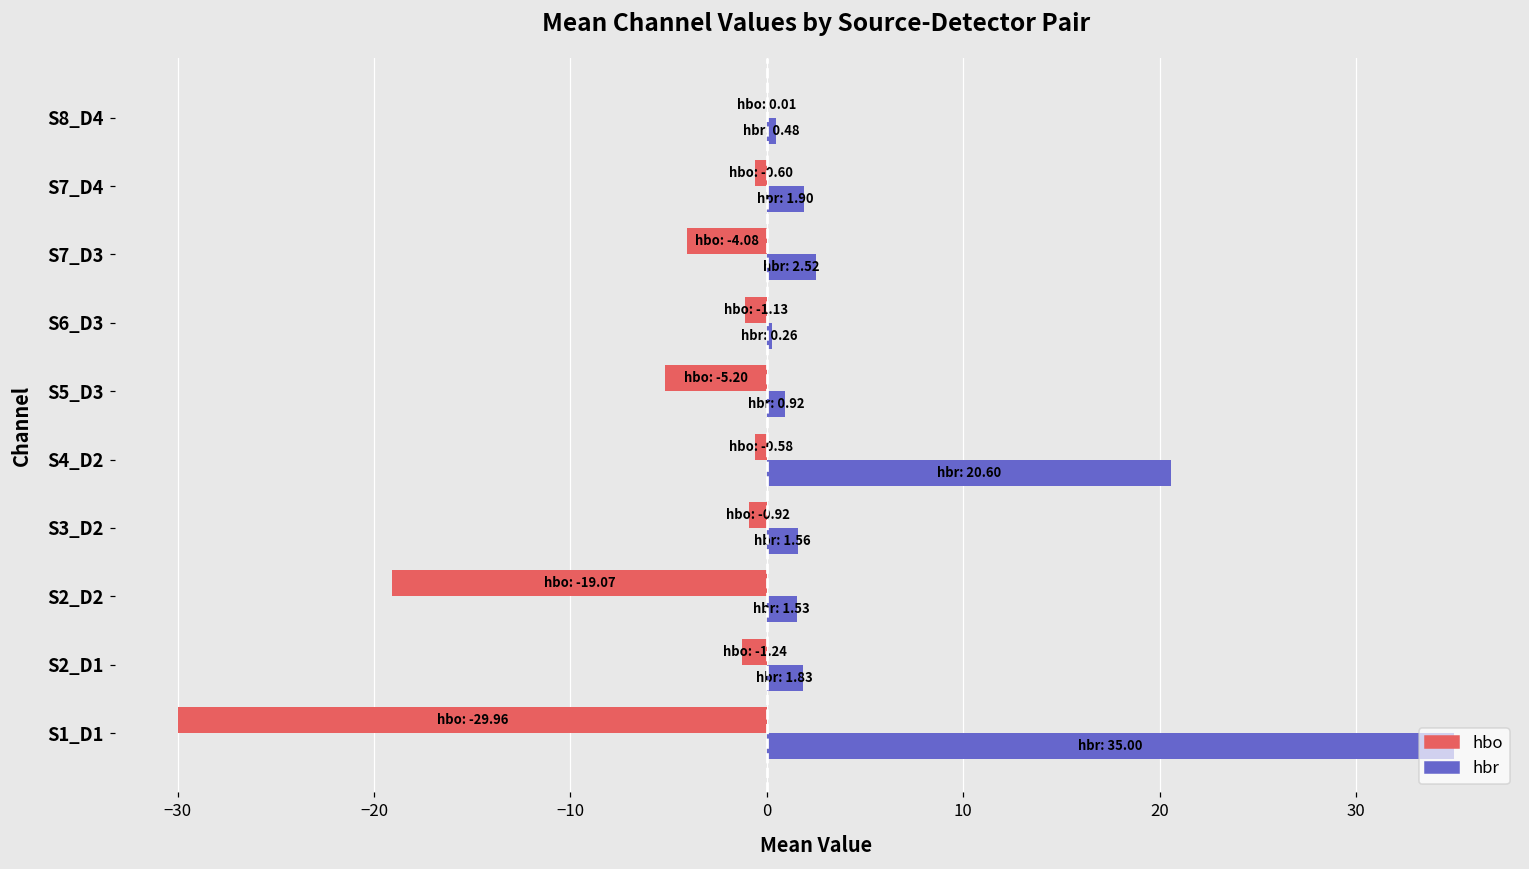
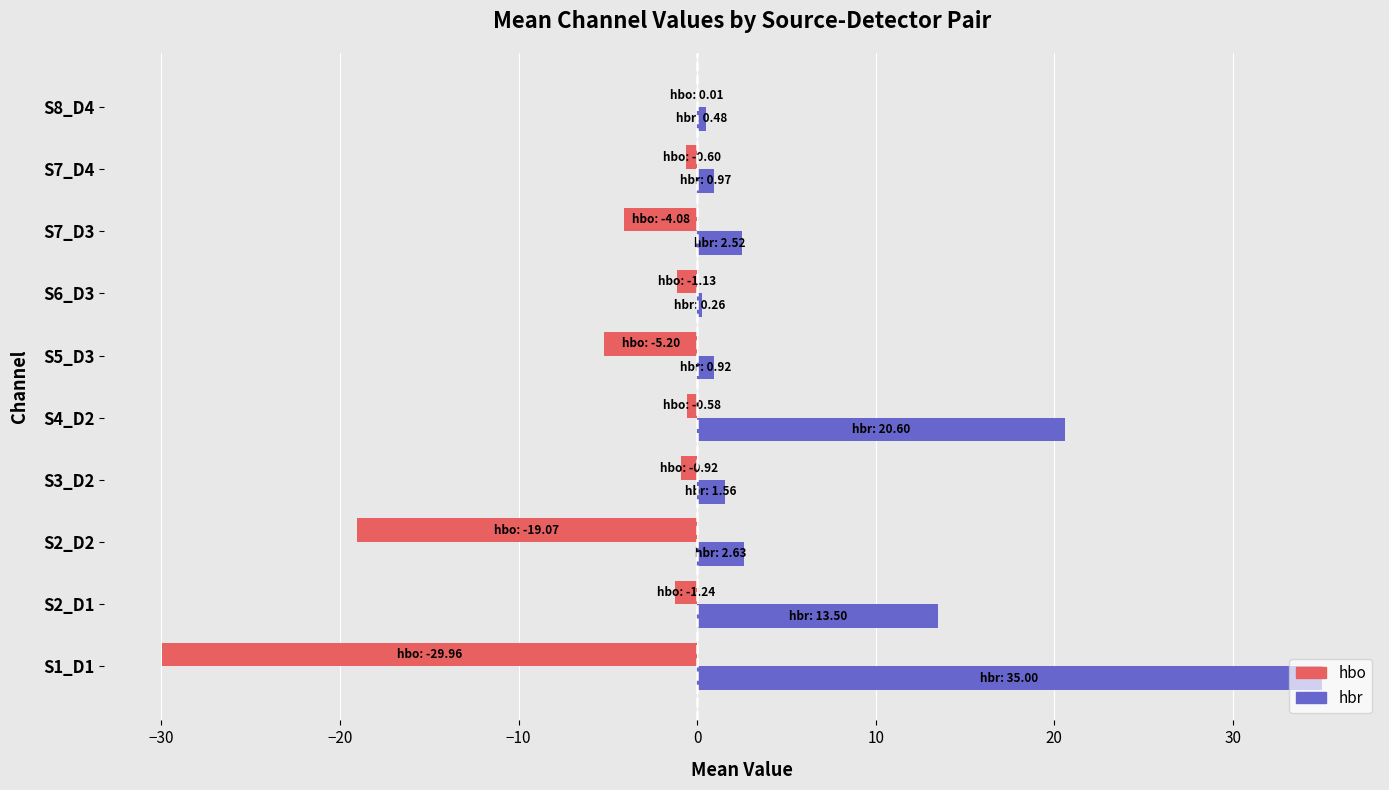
  {
    "hbo": {
      "S8_D4": 0.01,
      "S7_D4": -0.60,
      "S7_D3": -4.08,
      "S6_D3": -1.13,
      "S5_D3": -5.20,
      "S4_D2": -0.58,
      "S3_D2": -0.92,
      "S2_D2": -19.07,
      "S2_D1": -1.24,
      "S1_D1": -29.96
    },
    "hbr": {
      "S8_D4": 0.48,
-     "S7_D4": 1.90,
+     "S7_D4": 0.97,
      "S7_D3": 2.52,
      "S6_D3": 0.26,
      "S5_D3": 0.92,
      "S4_D2": 20.60,
      "S3_D2": 1.56,
-     "S2_D2": 1.53,
-     "S2_D1": 1.83
+     "S2_D2": 2.63,
+     "S2_D1": 13.50
    }
  }
